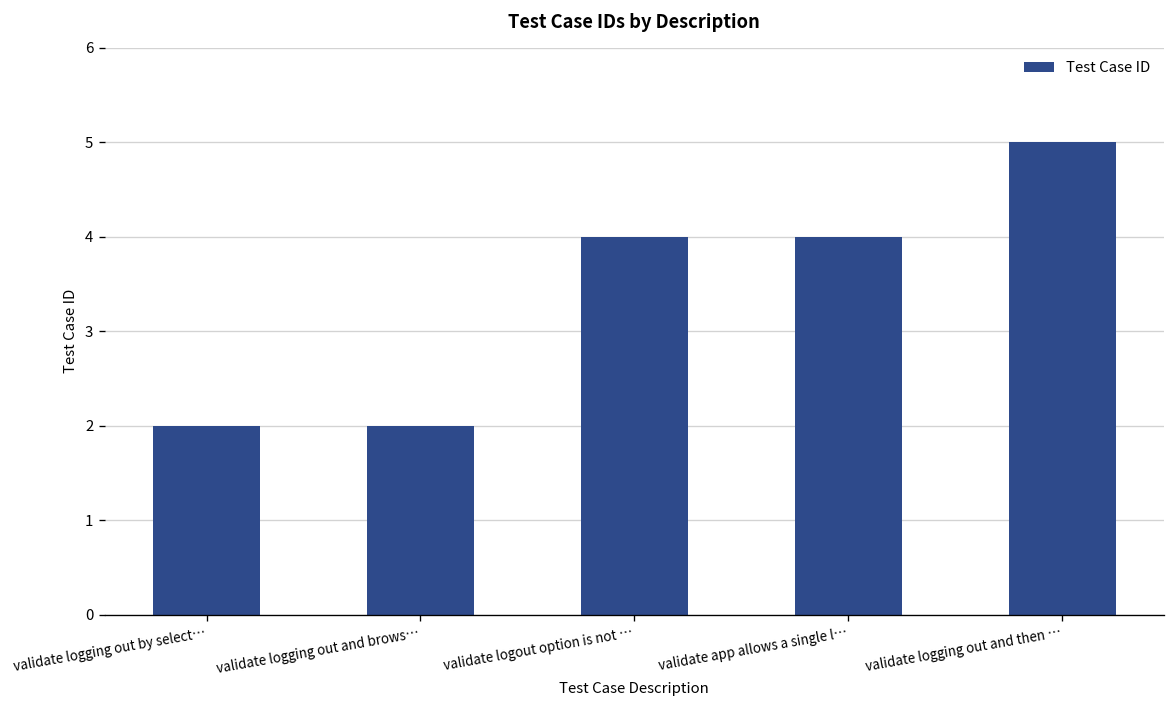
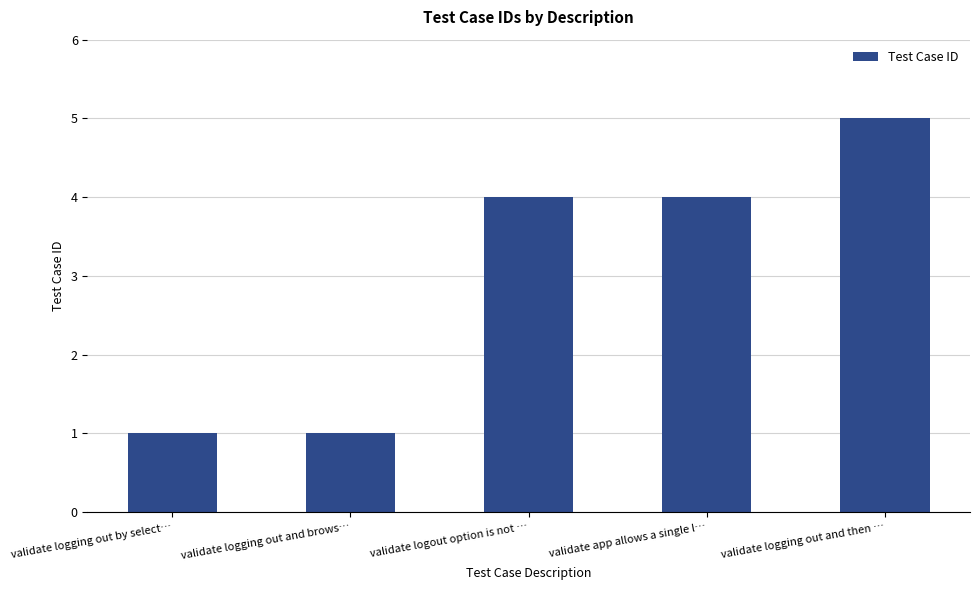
  {
-   "validate logging out by select…": 2,
-   "validate logging out and brows…": 2,
+   "validate logging out by select…": 1,
+   "validate logging out and brows…": 1,
    "validate logout option is not …": 4,
    "validate app allows a single l…": 4,
    "validate logging out and then …": 5
  }
